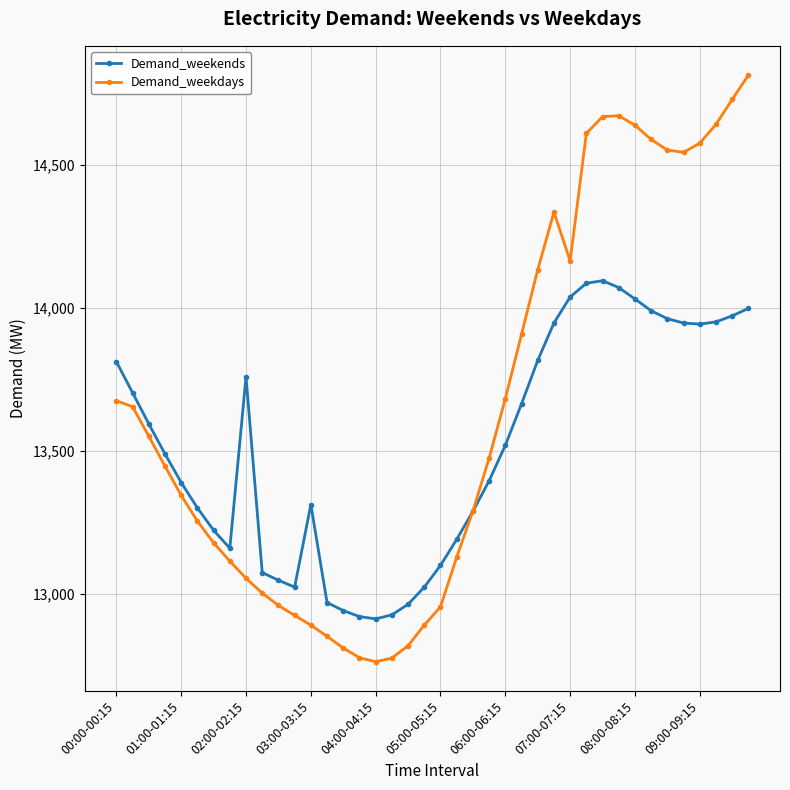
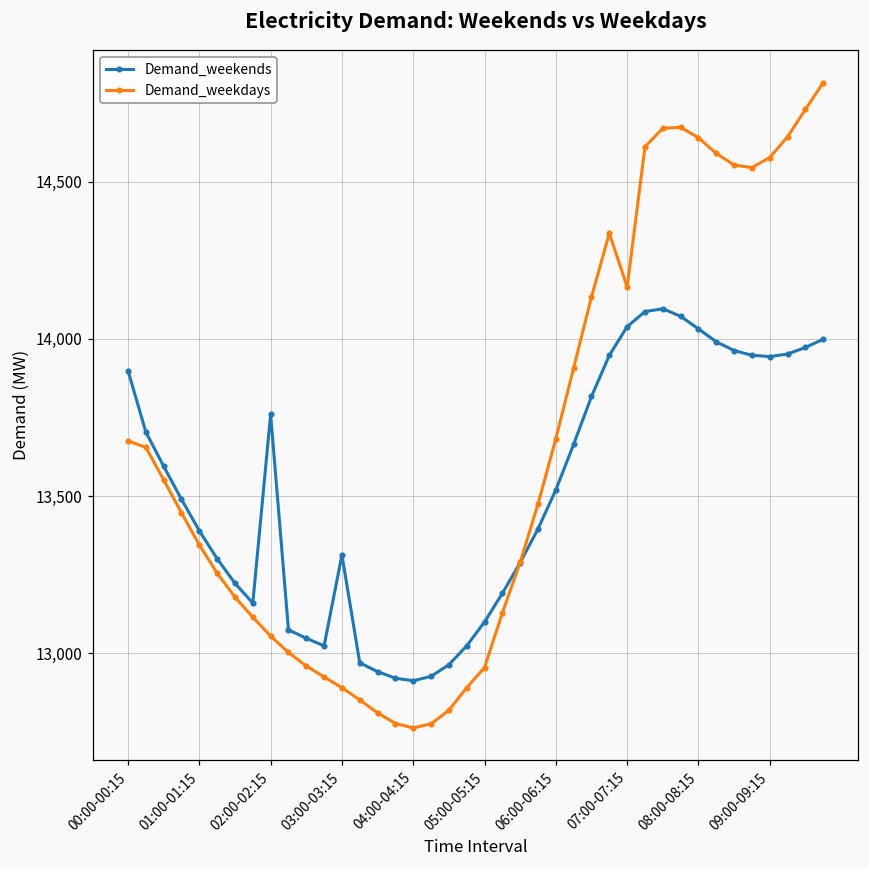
  {
    "Demand_weekends": {
-     "00:00-00:15": "13,810",
+     "00:00-00:15": "13,900",
      "01:00-01:15": "13,390",
      "02:00-02:15": "13,760",
      "03:00-03:15": "13,310",
      "04:00-04:15": "12,910",
      "05:00-05:15": "13,100",
      "06:00-06:15": "13,520",
      "07:00-07:15": "14,040",
      "08:00-08:15": "14,030",
      "09:00-09:15": "13,940"
    },
    "Demand_weekdays": {
      "00:00-00:15": "13,680",
      "01:00-01:15": "13,350",
      "02:00-02:15": "13,060",
      "03:00-03:15": "12,890",
      "04:00-04:15": "12,760",
      "05:00-05:15": "12,960",
      "06:00-06:15": "13,680",
      "07:00-07:15": "14,170",
      "08:00-08:15": "14,640",
      "09:00-09:15": "14,580"
    }
  }
